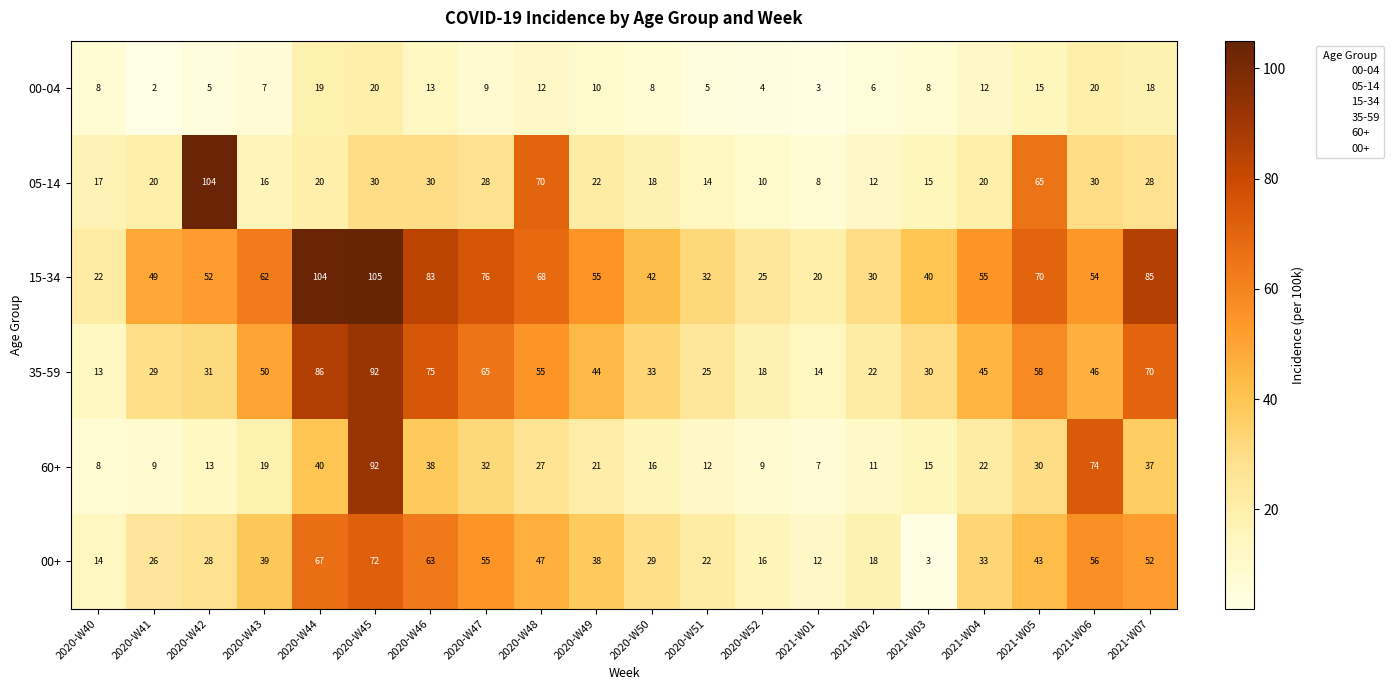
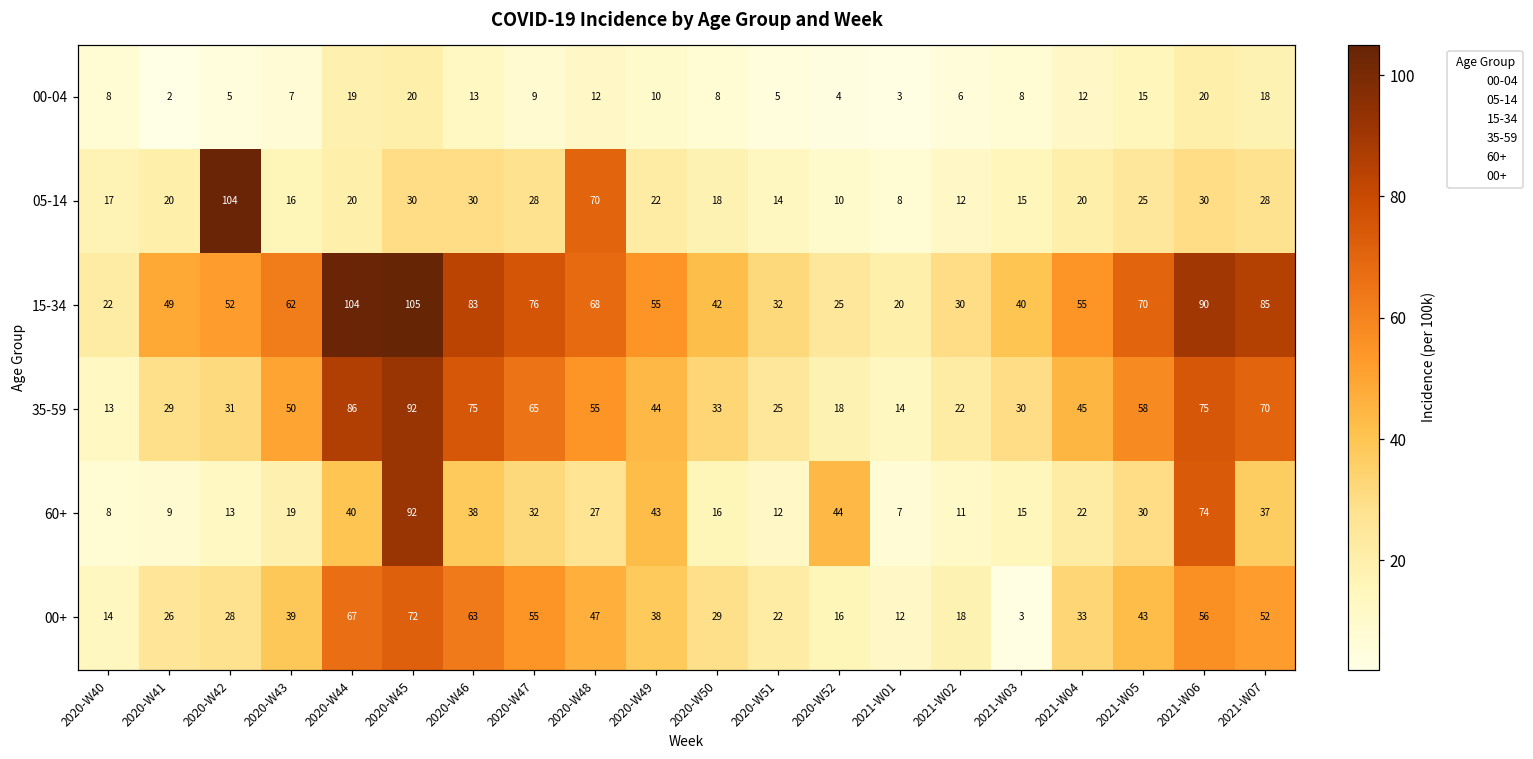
  {
    "00-04": {
      "2020-W40": 8,
      "2020-W41": 2,
      "2020-W42": 5,
      "2020-W43": 7,
      "2020-W44": 19,
      "2020-W45": 20,
      "2020-W46": 13,
      "2020-W47": 9,
      "2020-W48": 12,
      "2020-W49": 10,
      "2020-W50": 8,
      "2020-W51": 5,
      "2020-W52": 4,
      "2021-W01": 3,
      "2021-W02": 6,
      "2021-W03": 8,
      "2021-W04": 12,
      "2021-W05": 15,
      "2021-W06": 20,
      "2021-W07": 18
    },
    "05-14": {
      "2020-W40": 17,
      "2020-W41": 20,
      "2020-W42": 104,
      "2020-W43": 16,
      "2020-W44": 20,
      "2020-W45": 30,
      "2020-W46": 30,
      "2020-W47": 28,
      "2020-W48": 70,
      "2020-W49": 22,
      "2020-W50": 18,
      "2020-W51": 14,
      "2020-W52": 10,
      "2021-W01": 8,
      "2021-W02": 12,
      "2021-W03": 15,
      "2021-W04": 20,
-     "2021-W05": 65,
+     "2021-W05": 25,
      "2021-W06": 30,
      "2021-W07": 28
    },
    "15-34": {
      "2020-W40": 22,
      "2020-W41": 49,
      "2020-W42": 52,
      "2020-W43": 62,
      "2020-W44": 104,
      "2020-W45": 105,
      "2020-W46": 83,
      "2020-W47": 76,
      "2020-W48": 68,
      "2020-W49": 55,
      "2020-W50": 42,
      "2020-W51": 32,
      "2020-W52": 25,
      "2021-W01": 20,
      "2021-W02": 30,
      "2021-W03": 40,
      "2021-W04": 55,
      "2021-W05": 70,
-     "2021-W06": 54,
+     "2021-W06": 90,
      "2021-W07": 85
    },
    "35-59": {
      "2020-W40": 13,
      "2020-W41": 29,
      "2020-W42": 31,
      "2020-W43": 50,
      "2020-W44": 86,
      "2020-W45": 92,
      "2020-W46": 75,
      "2020-W47": 65,
      "2020-W48": 55,
      "2020-W49": 44,
      "2020-W50": 33,
      "2020-W51": 25,
      "2020-W52": 18,
      "2021-W01": 14,
      "2021-W02": 22,
      "2021-W03": 30,
      "2021-W04": 45,
      "2021-W05": 58,
-     "2021-W06": 46,
+     "2021-W06": 75,
      "2021-W07": 70
    },
    "60+": {
      "2020-W40": 8,
      "2020-W41": 9,
      "2020-W42": 13,
      "2020-W43": 19,
      "2020-W44": 40,
      "2020-W45": 92,
      "2020-W46": 38,
      "2020-W47": 32,
      "2020-W48": 27,
-     "2020-W49": 21,
+     "2020-W49": 43,
      "2020-W50": 16,
      "2020-W51": 12,
-     "2020-W52": 9,
+     "2020-W52": 44,
      "2021-W01": 7,
      "2021-W02": 11,
      "2021-W03": 15,
      "2021-W04": 22,
      "2021-W05": 30,
      "2021-W06": 74,
      "2021-W07": 37
    },
    "00+": {
      "2020-W40": 14,
      "2020-W41": 26,
      "2020-W42": 28,
      "2020-W43": 39,
      "2020-W44": 67,
      "2020-W45": 72,
      "2020-W46": 63,
      "2020-W47": 55,
      "2020-W48": 47,
      "2020-W49": 38,
      "2020-W50": 29,
      "2020-W51": 22,
      "2020-W52": 16,
      "2021-W01": 12,
      "2021-W02": 18,
      "2021-W03": 3,
      "2021-W04": 33,
      "2021-W05": 43,
      "2021-W06": 56,
      "2021-W07": 52
    }
  }
